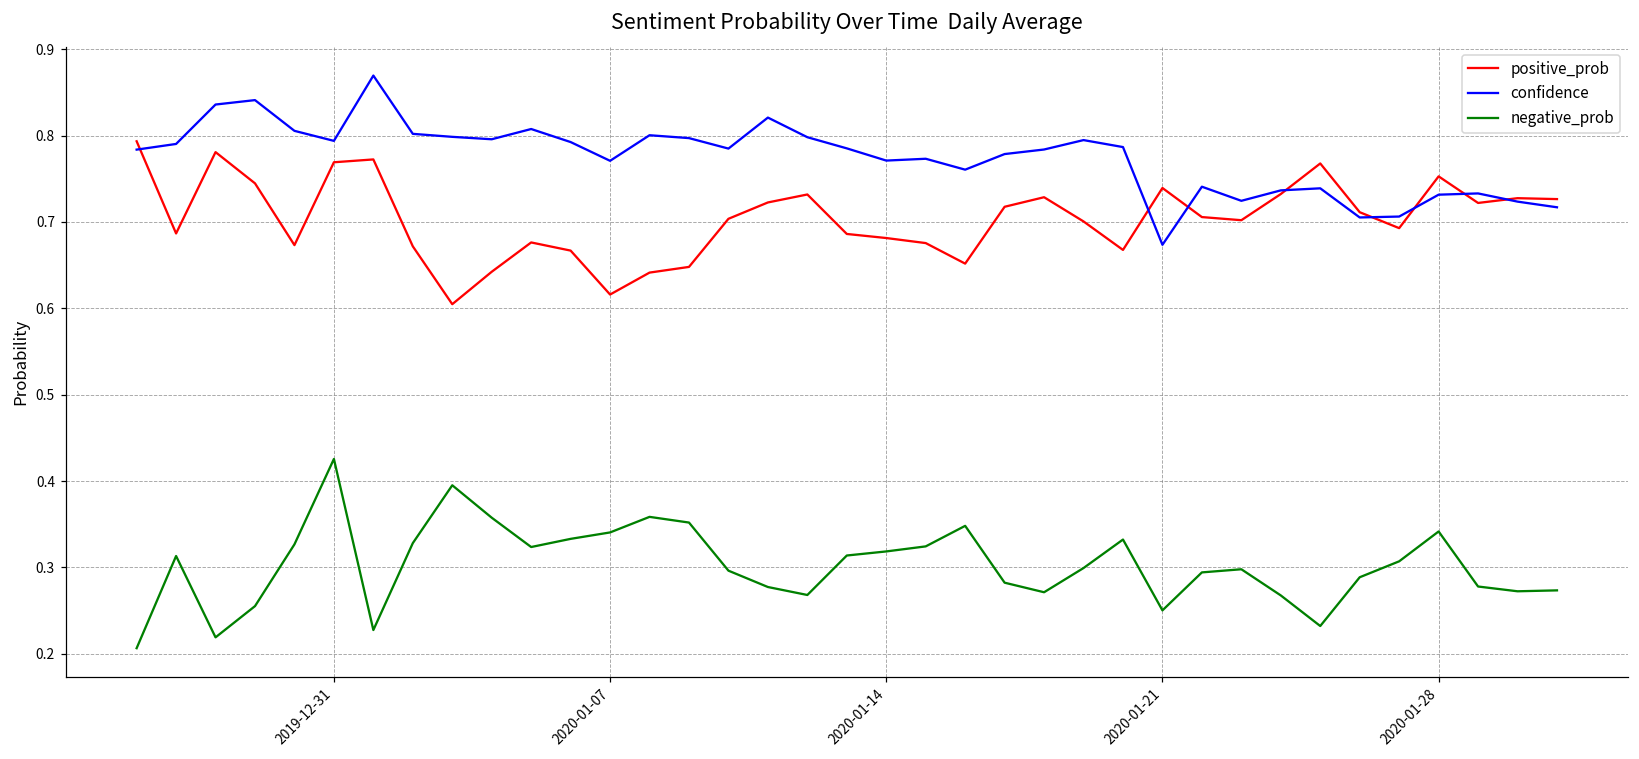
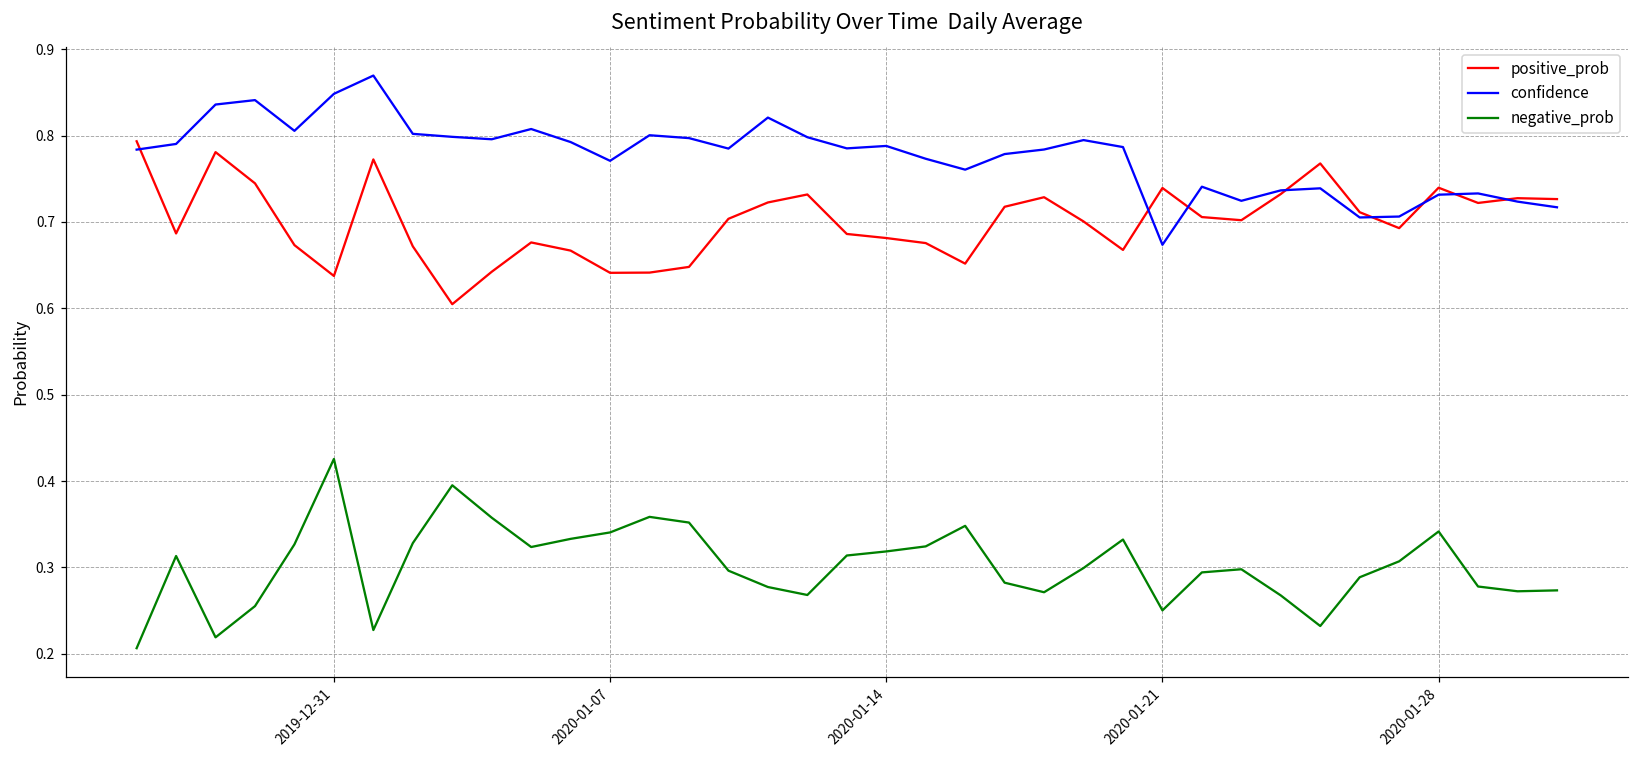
  {
    "positive_prob": {
-     "2019-12-31": 0.77,
-     "2020-01-07": 0.62,
+     "2019-12-31": 0.64,
+     "2020-01-07": 0.64,
      "2020-01-14": 0.68,
      "2020-01-21": 0.74,
-     "2020-01-28": 0.75
+     "2020-01-28": 0.74
    },
    "confidence": {
-     "2019-12-31": 0.79,
+     "2019-12-31": 0.85,
      "2020-01-07": 0.77,
-     "2020-01-14": 0.77,
+     "2020-01-14": 0.79,
      "2020-01-21": 0.67,
      "2020-01-28": 0.73
    },
    "negative_prob": {
      "2019-12-31": 0.43,
      "2020-01-07": 0.34,
      "2020-01-14": 0.32,
      "2020-01-21": 0.25,
      "2020-01-28": 0.34
    }
  }
